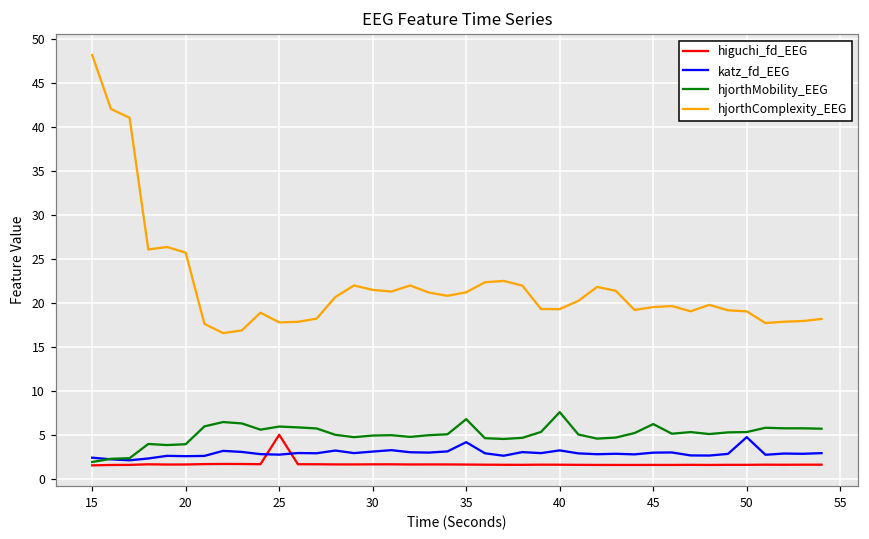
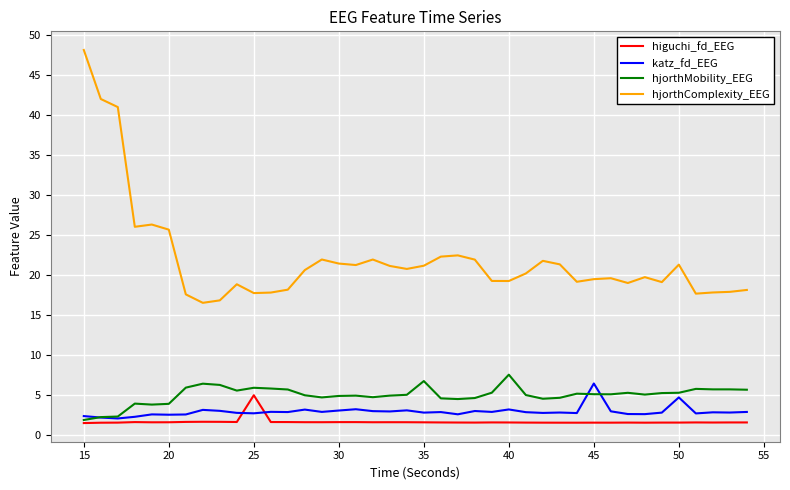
  {
    "higuchi_fd_EEG": {
      "15": 2,
      "20": 2,
      "25": 5,
      "30": 2,
      "35": 2,
      "40": 2,
      "45": 2,
      "50": 2
    },
    "katz_fd_EEG": {
      "15": 2,
      "20": 3,
      "25": 3,
      "30": 3,
-     "35": 4,
+     "35": 3,
      "40": 3,
-     "45": 3,
+     "45": 6,
      "50": 5
    },
    "hjorthMobility_EEG": {
      "15": 2,
      "20": 4,
      "25": 6,
      "30": 5,
      "35": 7,
      "40": 8,
-     "45": 6,
+     "45": 5,
      "50": 5
    },
    "hjorthComplexity_EEG": {
      "15": 48,
      "20": 26,
      "25": 18,
      "30": 21,
      "35": 21,
      "40": 19,
      "45": 20,
-     "50": 19
+     "50": 21
    }
  }
